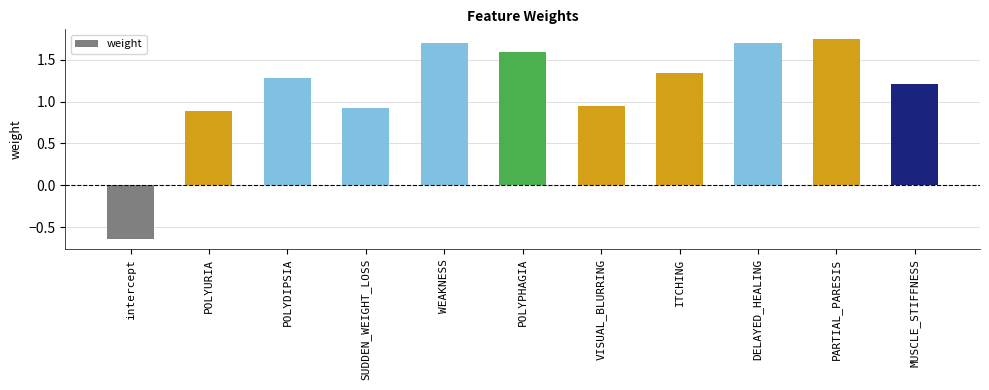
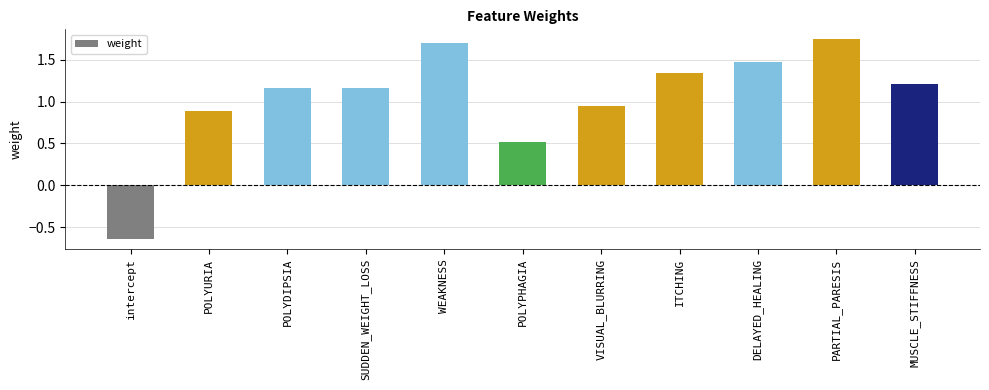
  {
    "intercept": -0.6,
    "POLYURIA": 0.9,
-   "POLYDIPSIA": 1.3,
-   "SUDDEN_WEIGHT_LOSS": 0.9,
+   "POLYDIPSIA": 1.2,
+   "SUDDEN_WEIGHT_LOSS": 1.2,
    "WEAKNESS": 1.7,
-   "POLYPHAGIA": 1.6,
+   "POLYPHAGIA": 0.5,
    "VISUAL_BLURRING": 0.9,
    "ITCHING": 1.3,
-   "DELAYED_HEALING": 1.7,
+   "DELAYED_HEALING": 1.5,
    "PARTIAL_PARESIS": 1.7,
    "MUSCLE_STIFFNESS": 1.2
  }
